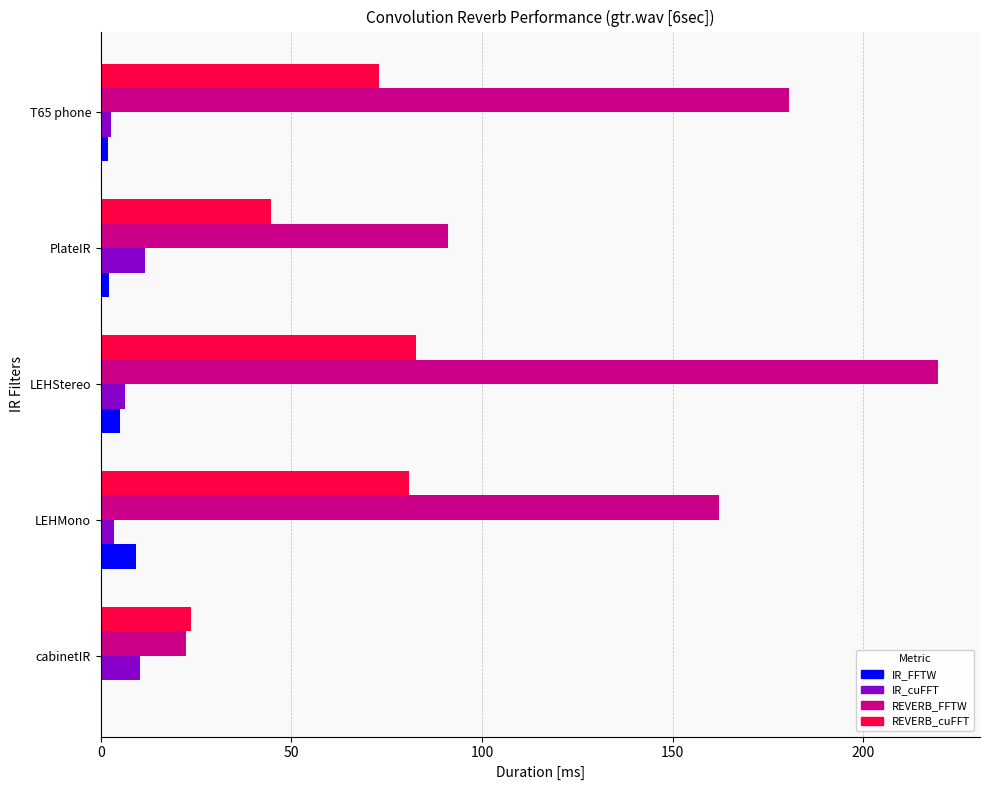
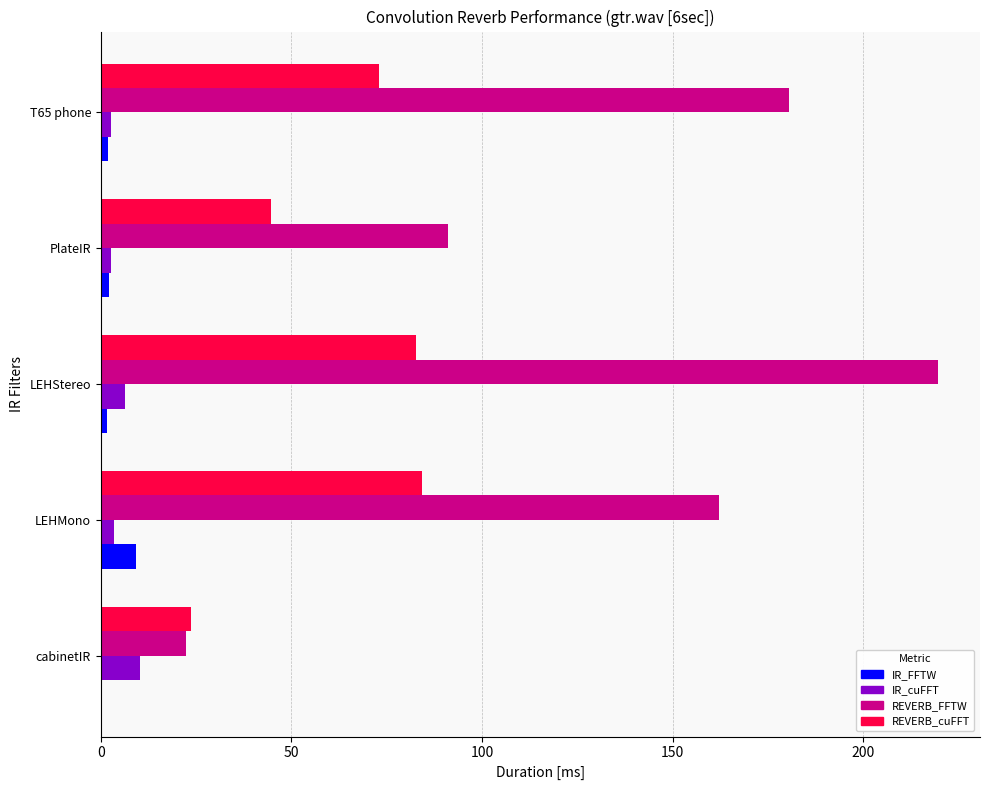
  {
    "IR_FFTW": {
      "T65 phone": 2,
      "PlateIR": 2,
-     "LEHStereo": 5,
+     "LEHStereo": 2,
      "LEHMono": 9
    },
    "IR_cuFFT": {
      "T65 phone": 3,
-     "PlateIR": 12,
+     "PlateIR": 3,
      "LEHStereo": 6,
      "LEHMono": 3,
      "cabinetIR": 10
    },
    "REVERB_FFTW": {
      "T65 phone": 180,
      "PlateIR": 91,
      "LEHStereo": 220,
      "LEHMono": 162,
      "cabinetIR": 22
    },
    "REVERB_cuFFT": {
      "T65 phone": 73,
      "PlateIR": 45,
      "LEHStereo": 83,
-     "LEHMono": 81,
+     "LEHMono": 84,
      "cabinetIR": 24
    }
  }
